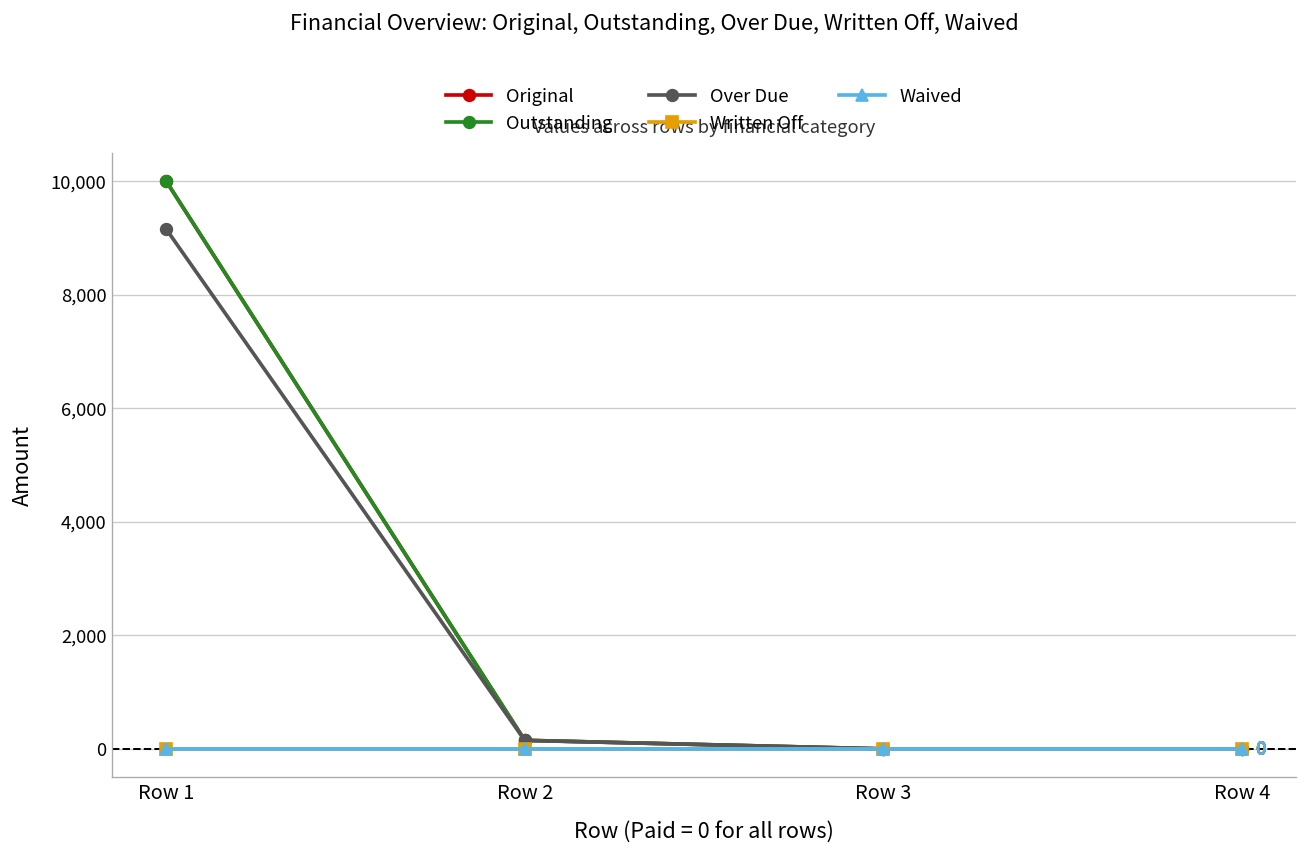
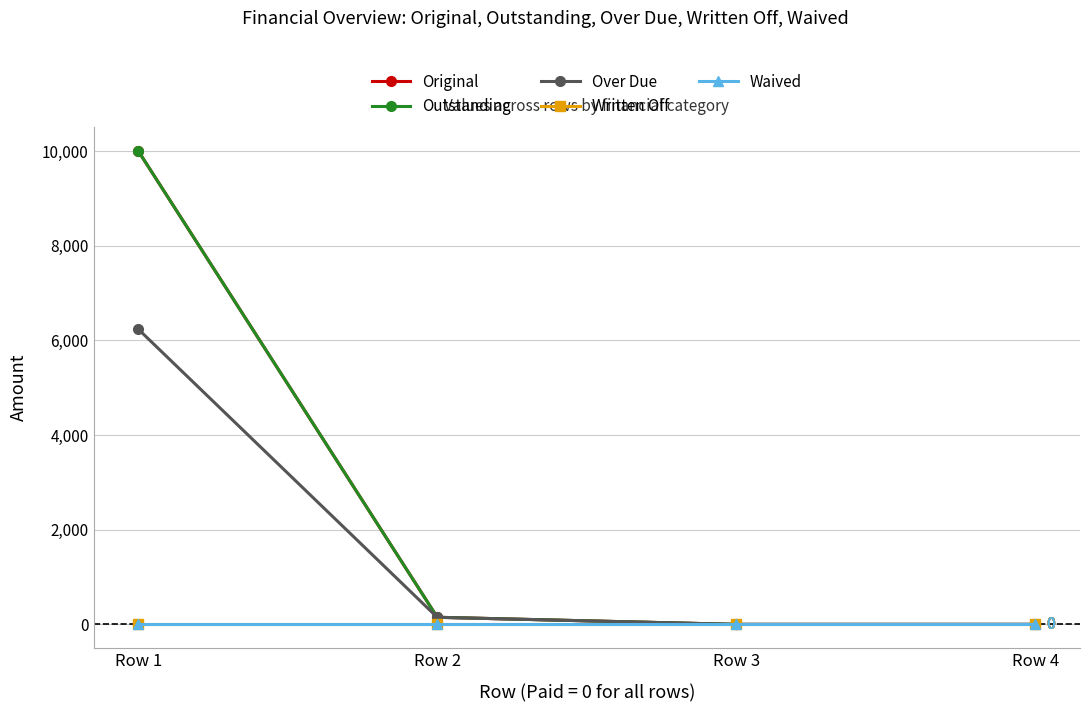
  {
    "Outstanding": {
      "Row 1": "10,000"
    },
    "Over Due": {
-     "Row 1": "9,200"
+     "Row 1": "6,200"
    },
    "Waived": {
      "Row 1": "0",
      "Row 2": "0"
    }
  }
